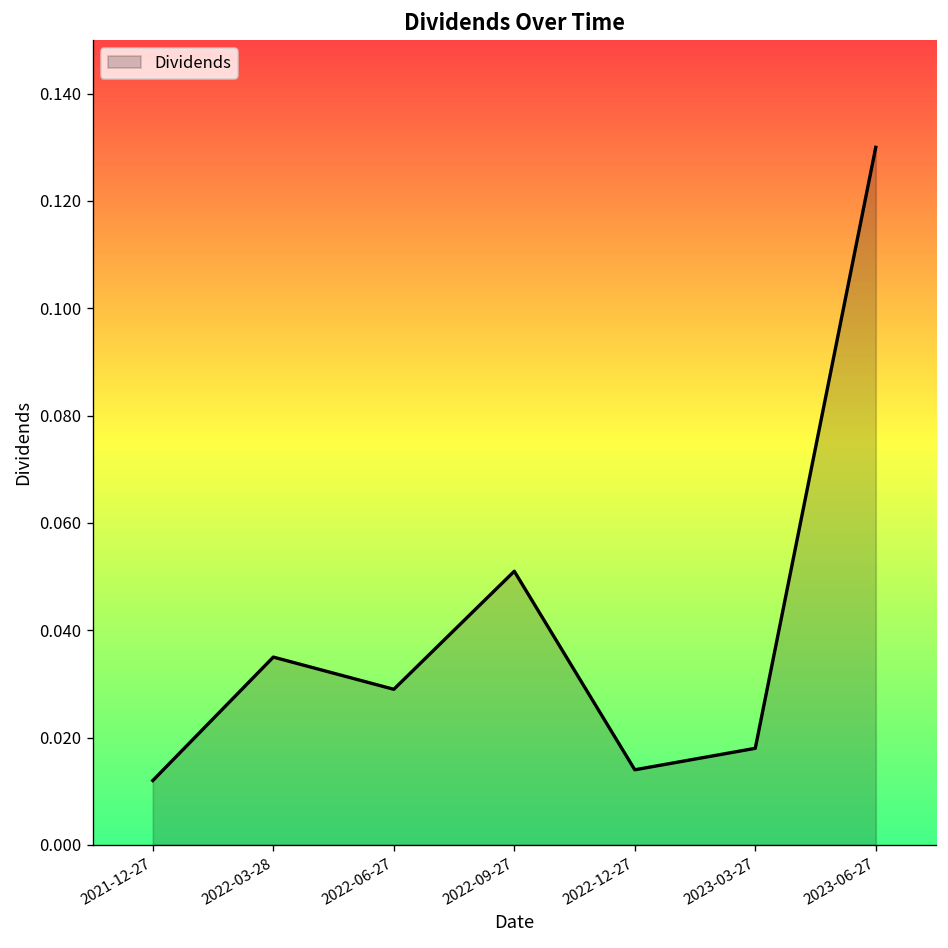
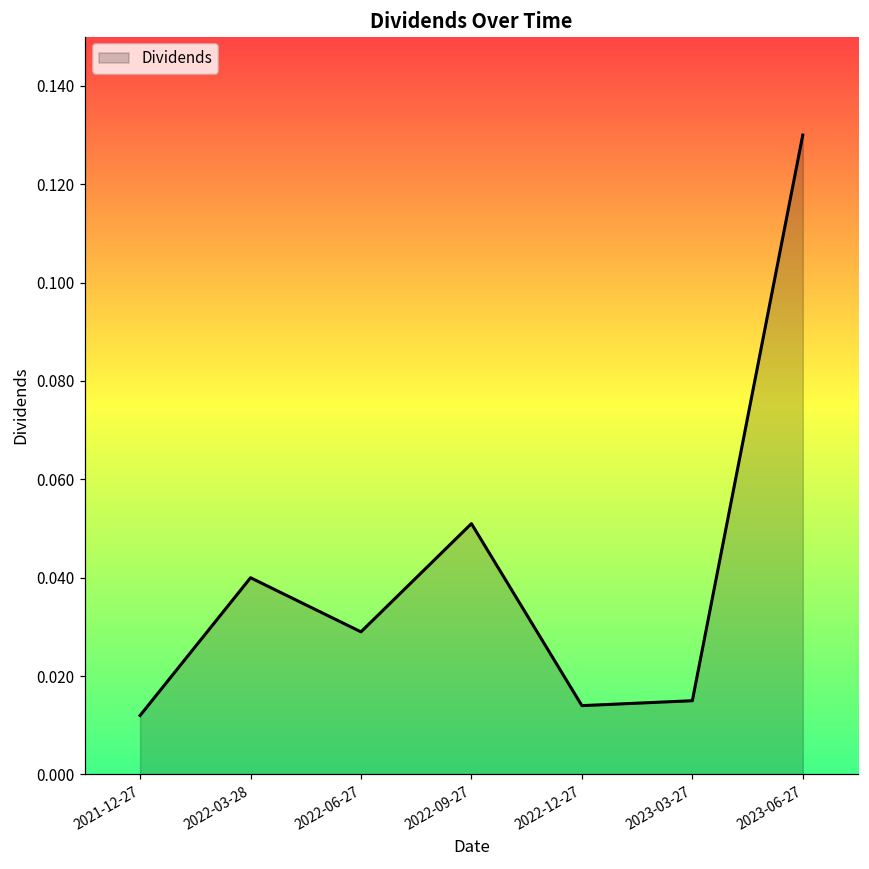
  {
    "2021-12-27": 0.012,
-   "2022-03-28": 0.035,
+   "2022-03-28": 0.040,
    "2022-06-27": 0.029,
    "2022-09-27": 0.051,
    "2022-12-27": 0.014,
-   "2023-03-27": 0.018,
+   "2023-03-27": 0.015,
    "2023-06-27": 0.130
  }
